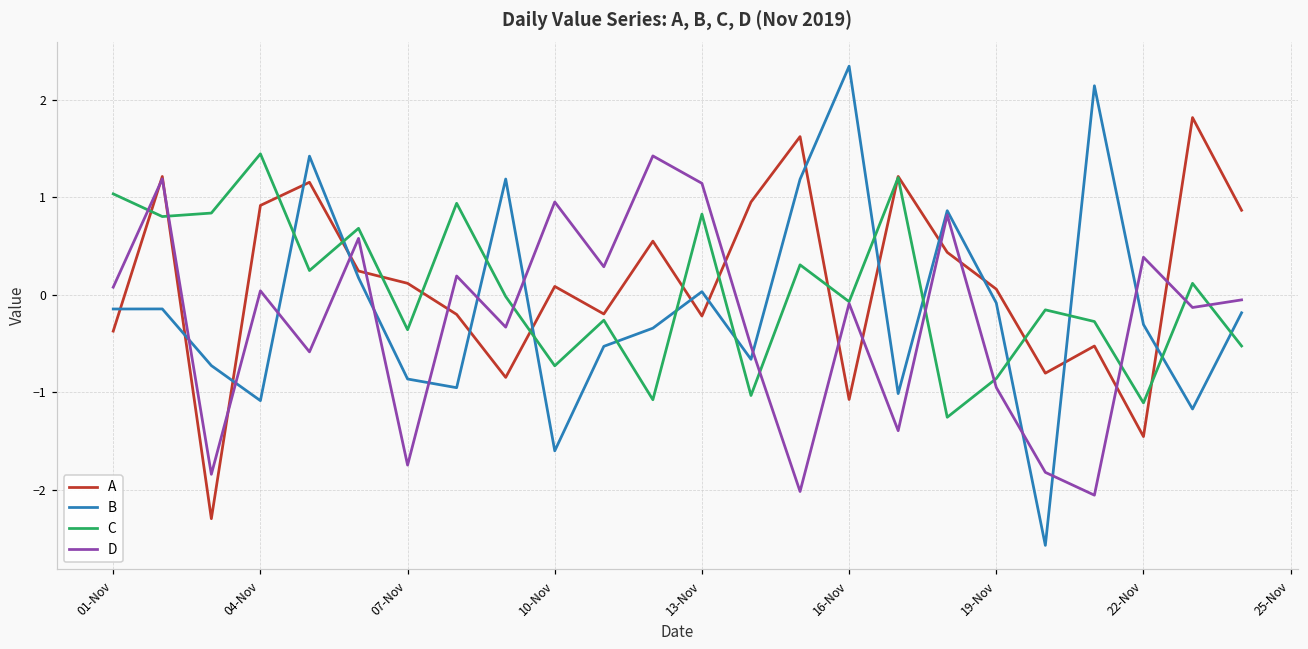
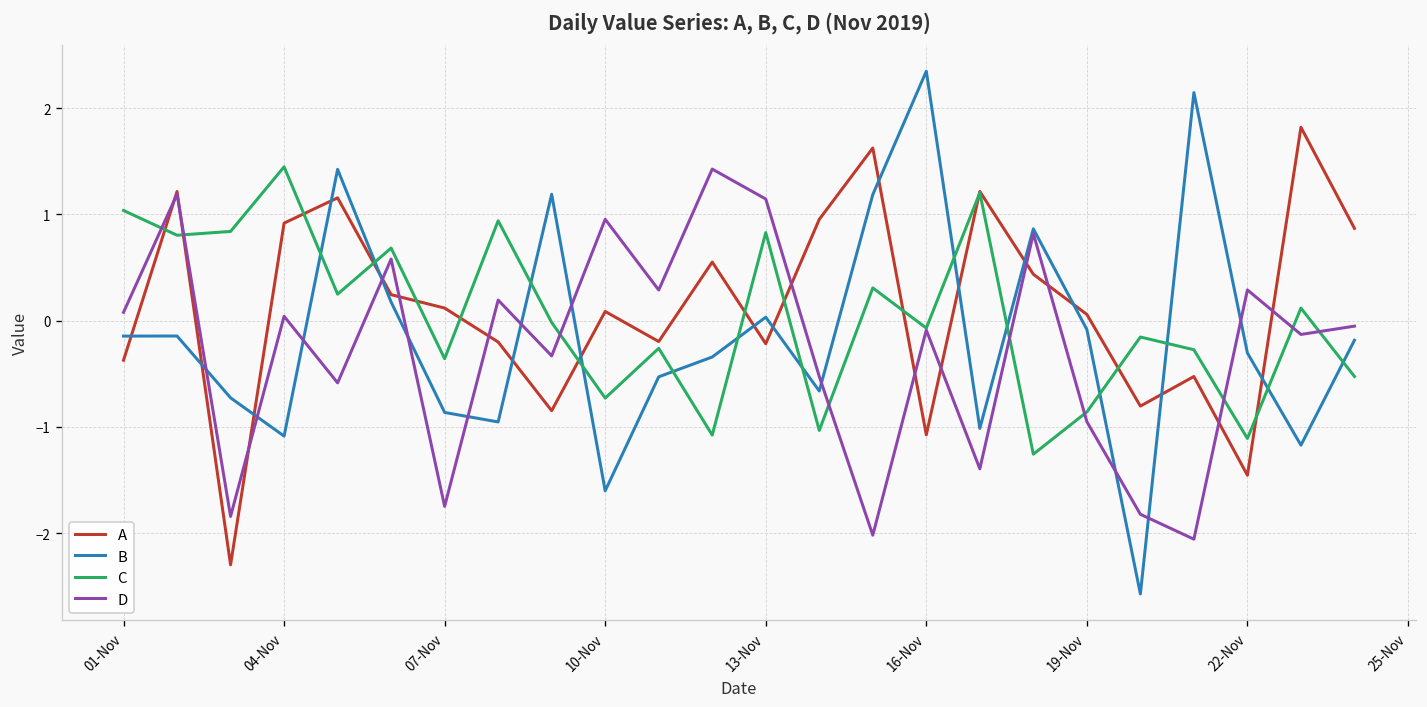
  {
    "A": {
      "01-Nov": -0.4,
      "04-Nov": 0.9,
      "07-Nov": 0.1,
      "10-Nov": 0.1,
      "13-Nov": -0.2,
      "16-Nov": -1.1,
      "19-Nov": 0.1,
      "22-Nov": -1.5
    },
    "B": {
      "01-Nov": -0.1,
      "04-Nov": -1.1,
      "07-Nov": -0.9,
      "10-Nov": -1.6,
      "13-Nov": 0.0,
      "16-Nov": 2.3,
      "19-Nov": -0.1,
      "22-Nov": -0.3
    },
    "C": {
      "01-Nov": 1.0,
      "04-Nov": 1.4,
      "07-Nov": -0.4,
      "10-Nov": -0.7,
      "13-Nov": 0.8,
      "19-Nov": -0.9,
      "22-Nov": -1.1
    },
    "D": {
      "01-Nov": 0.1,
      "04-Nov": 0.0,
      "07-Nov": -1.7,
      "10-Nov": 1.0,
      "13-Nov": 1.1,
      "19-Nov": -1.0,
-     "22-Nov": 0.4
+     "22-Nov": 0.3
    }
  }
